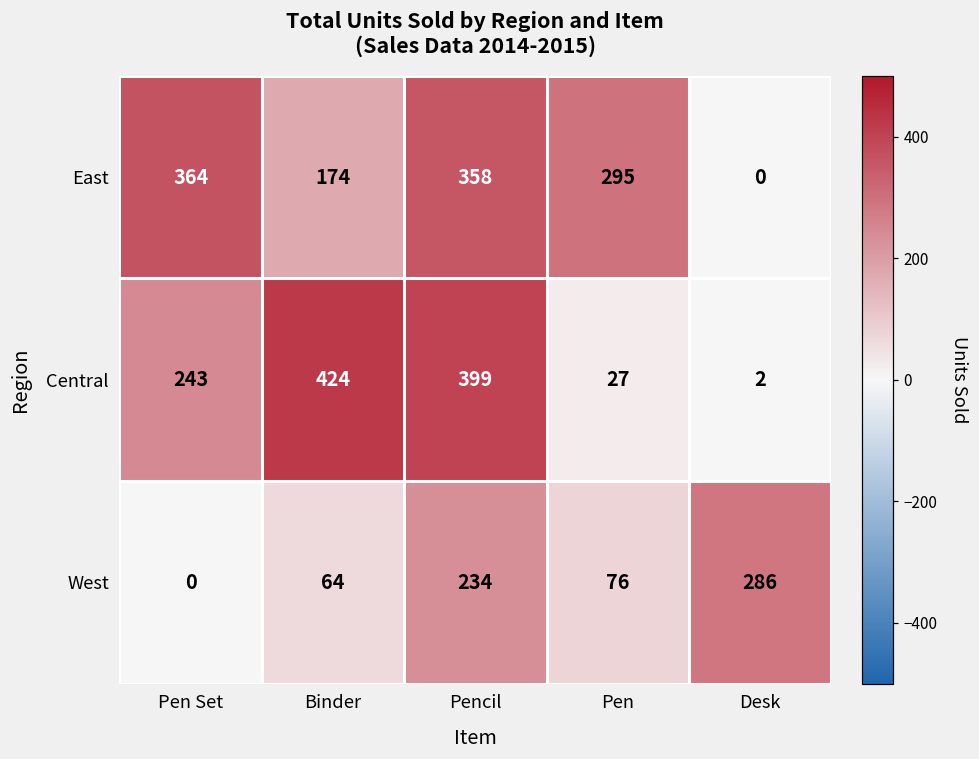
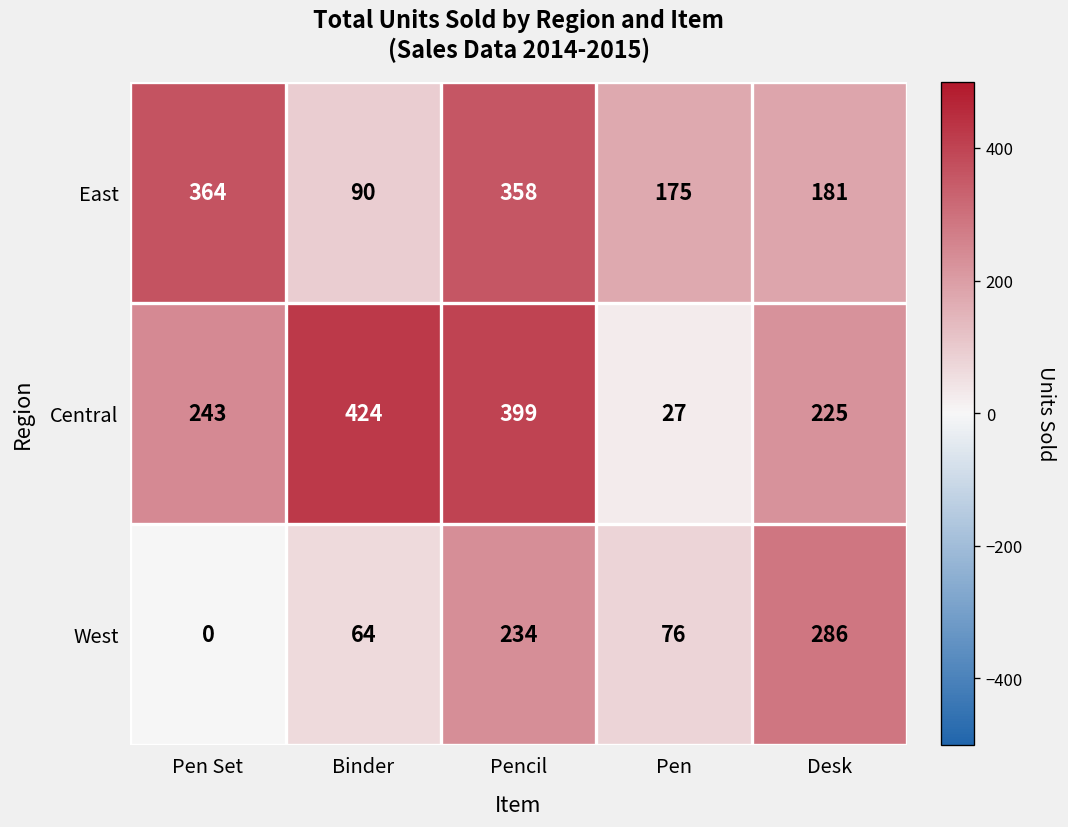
  {
    "East": {
      "Pen Set": 364,
-     "Binder": 174,
+     "Binder": 90,
      "Pencil": 358,
-     "Pen": 295,
-     "Desk": 0
+     "Pen": 175,
+     "Desk": 181
    },
    "Central": {
      "Pen Set": 243,
      "Binder": 424,
      "Pencil": 399,
      "Pen": 27,
-     "Desk": 2
+     "Desk": 225
    },
    "West": {
      "Pen Set": 0,
      "Binder": 64,
      "Pencil": 234,
      "Pen": 76,
      "Desk": 286
    }
  }
